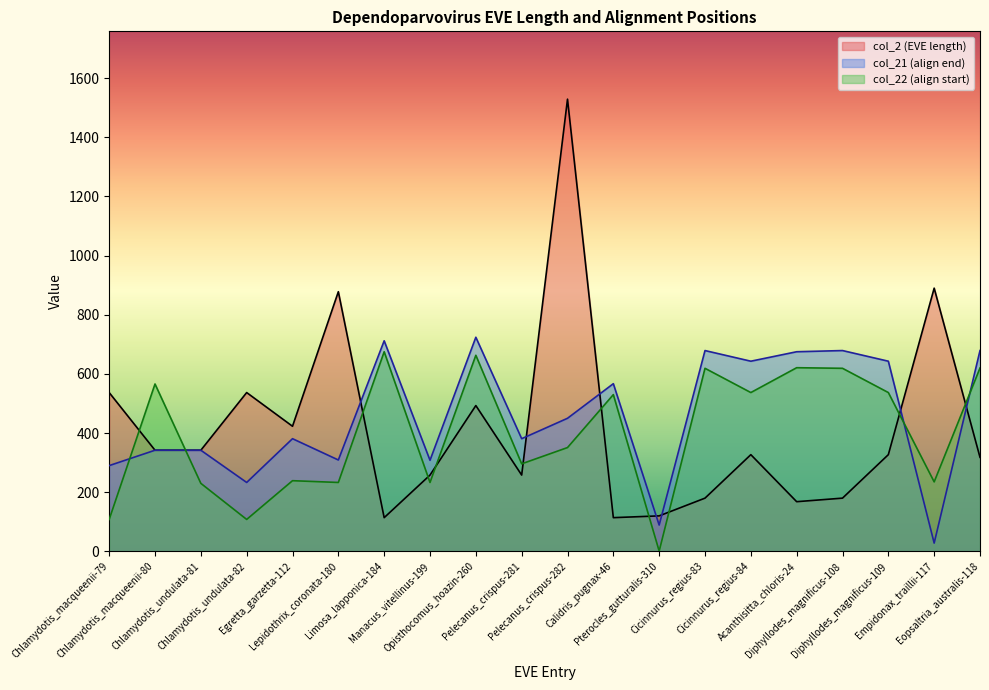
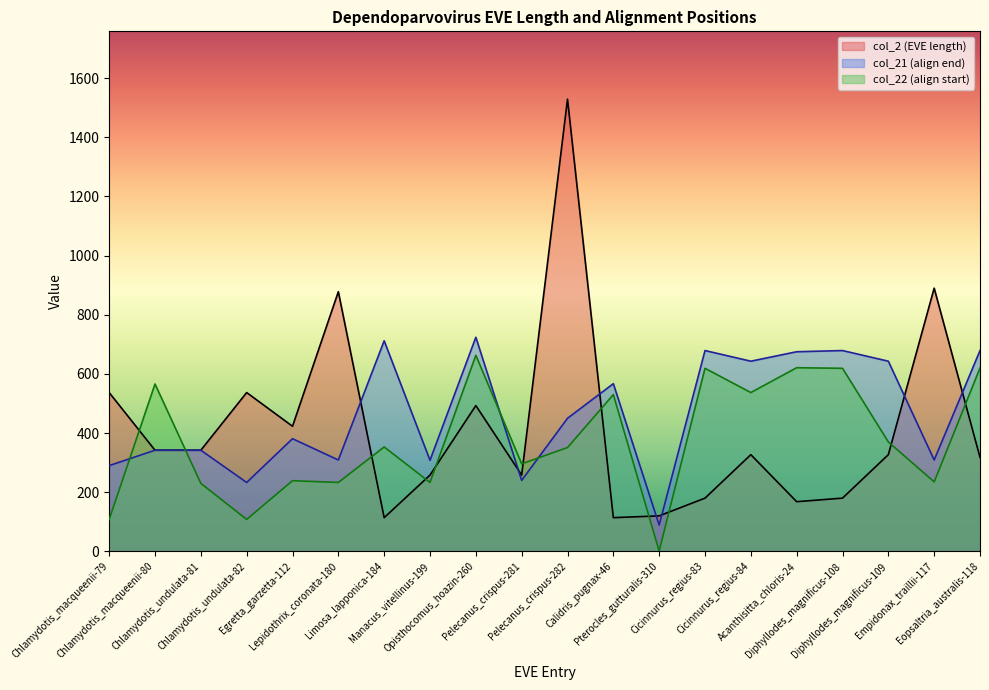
  {
    "col_2 (EVE length)": {
      "Chlamydotis_macqueenii-79": 540,
      "Chlamydotis_undulata-82": 540,
      "Egretta_garzetta-112": 420,
      "Lepidothrix_coronata-180": 880,
      "Limosa_lapponica-184": 110,
      "Manacus_vitellinus-199": 260,
      "Opisthocomus_hoazin-260": 490,
      "Pelecanus_crispus-281": 260,
      "Pelecanus_crispus-282": 1530,
      "Calidris_pugnax-46": 110,
      "Pterocles_gutturalis-310": 120,
      "Cicinnurus_regius-83": 180,
      "Cicinnurus_regius-84": 330,
      "Acanthisitta_chloris-24": 170,
      "Diphyllodes_magnificus-108": 180,
      "Diphyllodes_magnificus-109": 330,
      "Empidonax_traillii-117": 890,
      "Eopsaltria_australis-118": 320
    },
    "col_21 (align end)": {
      "Chlamydotis_macqueenii-79": 290,
      "Chlamydotis_undulata-82": 230,
      "Egretta_garzetta-112": 380,
      "Lepidothrix_coronata-180": 310,
      "Limosa_lapponica-184": 710,
      "Manacus_vitellinus-199": 310,
      "Opisthocomus_hoazin-260": 720,
-     "Pelecanus_crispus-281": 380,
+     "Pelecanus_crispus-281": 240,
      "Pelecanus_crispus-282": 450,
      "Calidris_pugnax-46": 570,
      "Pterocles_gutturalis-310": 90,
      "Cicinnurus_regius-83": 680,
      "Cicinnurus_regius-84": 640,
      "Acanthisitta_chloris-24": 680,
      "Diphyllodes_magnificus-108": 680,
      "Diphyllodes_magnificus-109": 640,
-     "Empidonax_traillii-117": 30,
+     "Empidonax_traillii-117": 310,
      "Eopsaltria_australis-118": 680
    },
    "col_22 (align start)": {
      "Chlamydotis_macqueenii-79": 110,
      "Chlamydotis_macqueenii-80": 570,
      "Chlamydotis_undulata-81": 230,
      "Chlamydotis_undulata-82": 110,
      "Egretta_garzetta-112": 240,
      "Lepidothrix_coronata-180": 230,
-     "Limosa_lapponica-184": 680,
+     "Limosa_lapponica-184": 350,
      "Manacus_vitellinus-199": 230,
      "Opisthocomus_hoazin-260": 660,
      "Pelecanus_crispus-281": 300,
      "Pelecanus_crispus-282": 350,
      "Calidris_pugnax-46": 530,
      "Pterocles_gutturalis-310": 0,
      "Cicinnurus_regius-83": 620,
      "Cicinnurus_regius-84": 540,
      "Acanthisitta_chloris-24": 620,
      "Diphyllodes_magnificus-108": 620,
-     "Diphyllodes_magnificus-109": 540,
+     "Diphyllodes_magnificus-109": 370,
      "Empidonax_traillii-117": 240,
      "Eopsaltria_australis-118": 620
    }
  }
